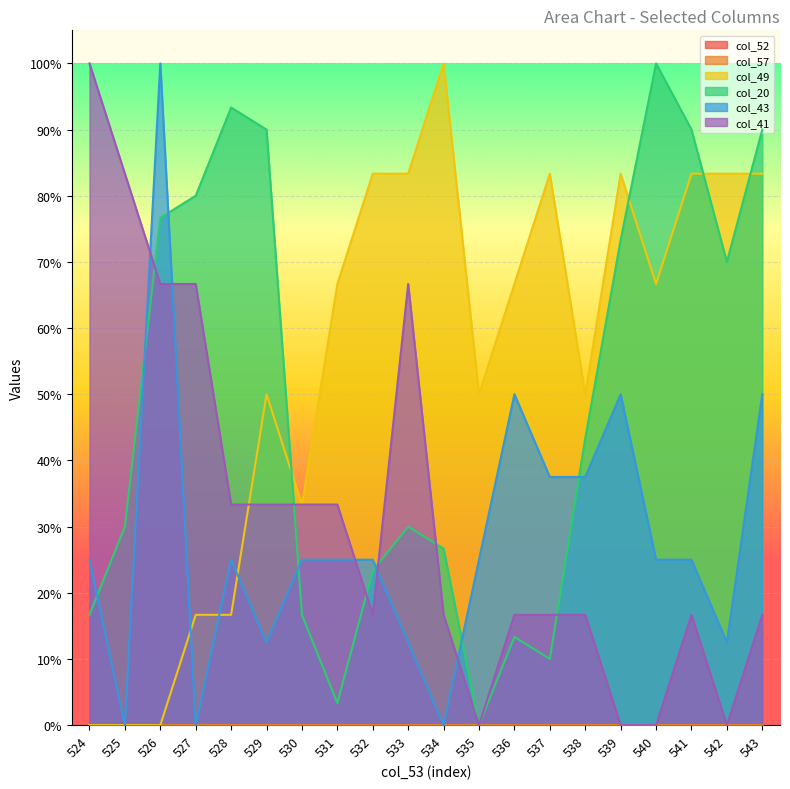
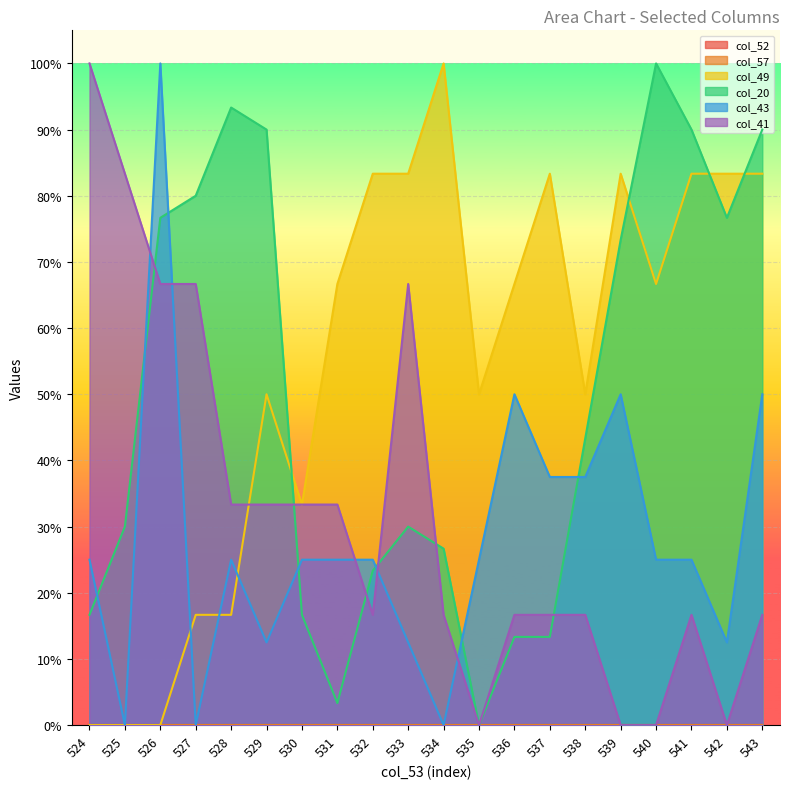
  {
    "col_57": {
      "528": "0%",
      "529": "0%",
      "530": "0%",
      "531": "0%",
      "532": "0%",
      "533": "0%",
      "536": "0%",
      "537": "0%",
      "538": "0%",
      "541": "0%",
      "543": "0%"
    },
    "col_49": {
      "527": "17%",
      "528": "17%",
      "529": "50%",
      "531": "67%",
      "532": "83%",
      "533": "83%",
      "534": "100%",
      "535": "50%",
      "536": "67%",
      "537": "83%",
      "538": "50%",
      "539": "83%",
      "540": "67%",
      "541": "83%",
      "542": "83%",
      "543": "83%"
    },
    "col_20": {
      "524": "17%",
      "525": "30%",
      "526": "77%",
      "527": "80%",
      "528": "93%",
      "529": "90%",
      "530": "17%",
      "531": "3%",
      "532": "23%",
      "533": "30%",
      "534": "27%",
      "536": "13%",
-     "537": "10%",
+     "537": "13%",
      "538": "43%",
      "539": "73%",
      "540": "100%",
      "541": "90%",
-     "542": "70%"
+     "542": "77%"
    },
    "col_43": {
      "524": "25%",
      "526": "100%",
      "528": "25%",
      "529": "12%",
      "530": "25%",
      "531": "25%",
      "532": "25%",
      "533": "12%",
      "535": "25%",
      "536": "50%",
      "537": "37%",
      "538": "37%",
      "539": "50%",
      "540": "25%",
      "541": "25%",
      "542": "12%",
      "543": "50%"
    },
    "col_41": {
      "524": "100%",
      "525": "83%",
      "526": "67%",
      "527": "67%",
      "528": "33%",
      "529": "33%",
      "531": "33%",
      "532": "17%",
      "533": "67%",
      "534": "17%",
      "536": "17%",
      "537": "17%",
      "538": "17%",
      "541": "17%",
      "543": "17%"
    }
  }
